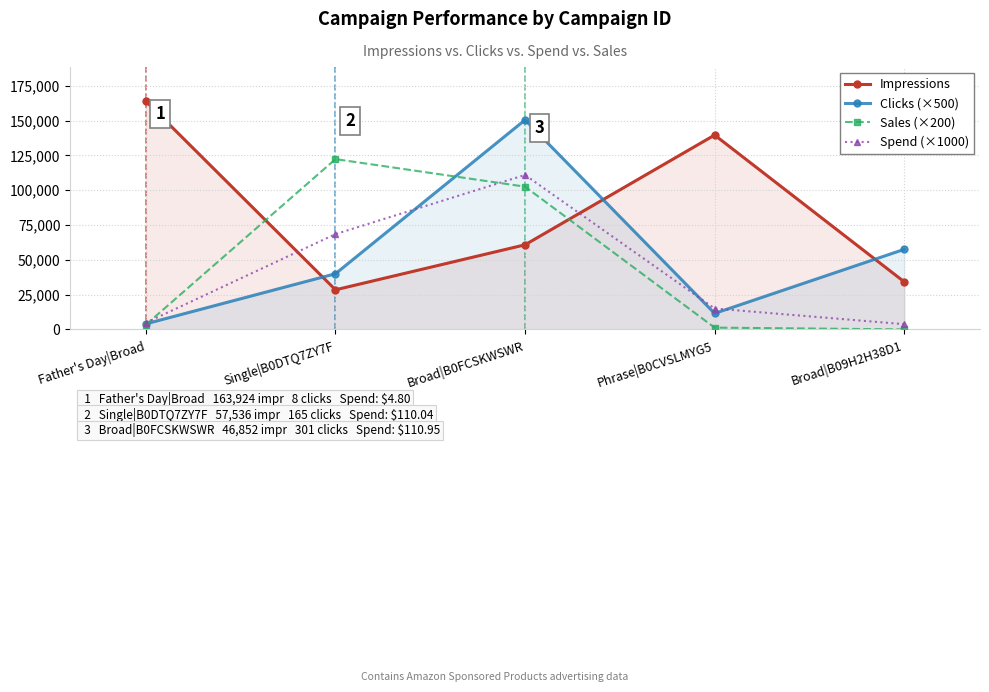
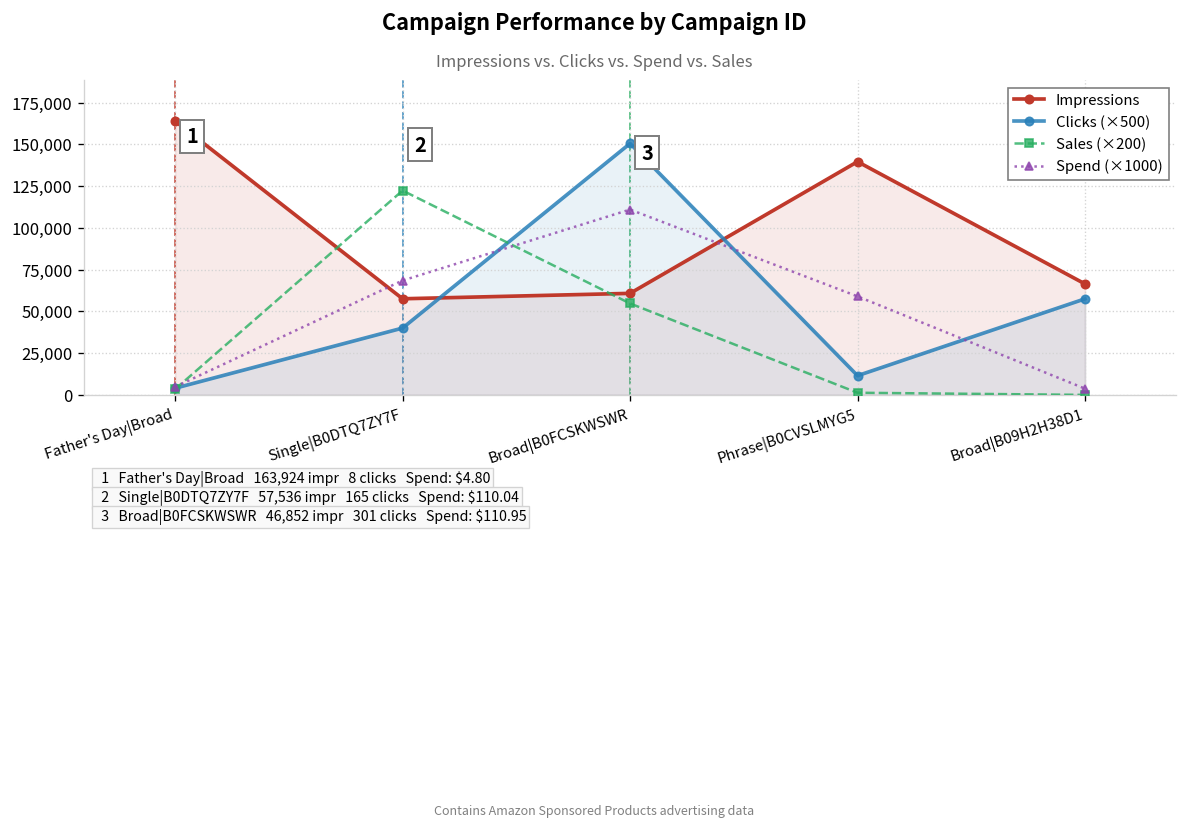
  {
    "Impressions": {
-     "Single|B0DTQ7ZY7F": "28,000",
+     "Single|B0DTQ7ZY7F": "58,000",
      "Broad|B0FCSKWSWR": "61,000",
      "Phrase|B0CVSLMYG5": "140,000",
-     "Broad|B09H2H38D1": "34,000"
+     "Broad|B09H2H38D1": "66,000"
    },
    "Clicks (×500)": {
      "Single|B0DTQ7ZY7F": "40,000",
      "Phrase|B0CVSLMYG5": "12,000",
      "Broad|B09H2H38D1": "58,000"
    },
    "Sales (×200)": {
      "Single|B0DTQ7ZY7F": "122,000",
-     "Broad|B0FCSKWSWR": "103,000",
+     "Broad|B0FCSKWSWR": "55,000",
      "Phrase|B0CVSLMYG5": "1,000",
      "Broad|B09H2H38D1": "0"
    },
    "Spend (×1000)": {
      "Single|B0DTQ7ZY7F": "68,000",
      "Broad|B0FCSKWSWR": "111,000",
-     "Phrase|B0CVSLMYG5": "15,000",
+     "Phrase|B0CVSLMYG5": "59,000",
      "Broad|B09H2H38D1": "4,000"
    }
  }
